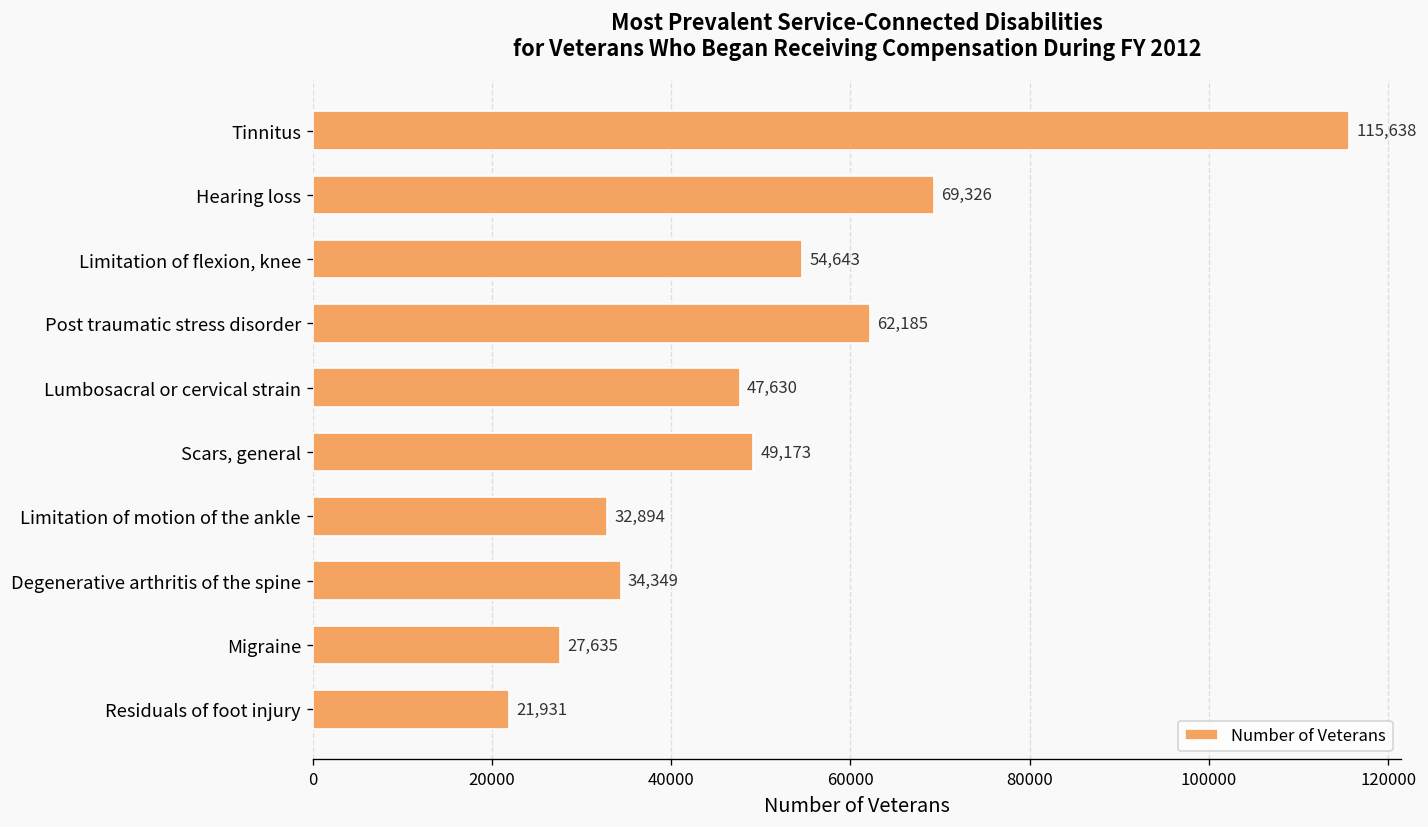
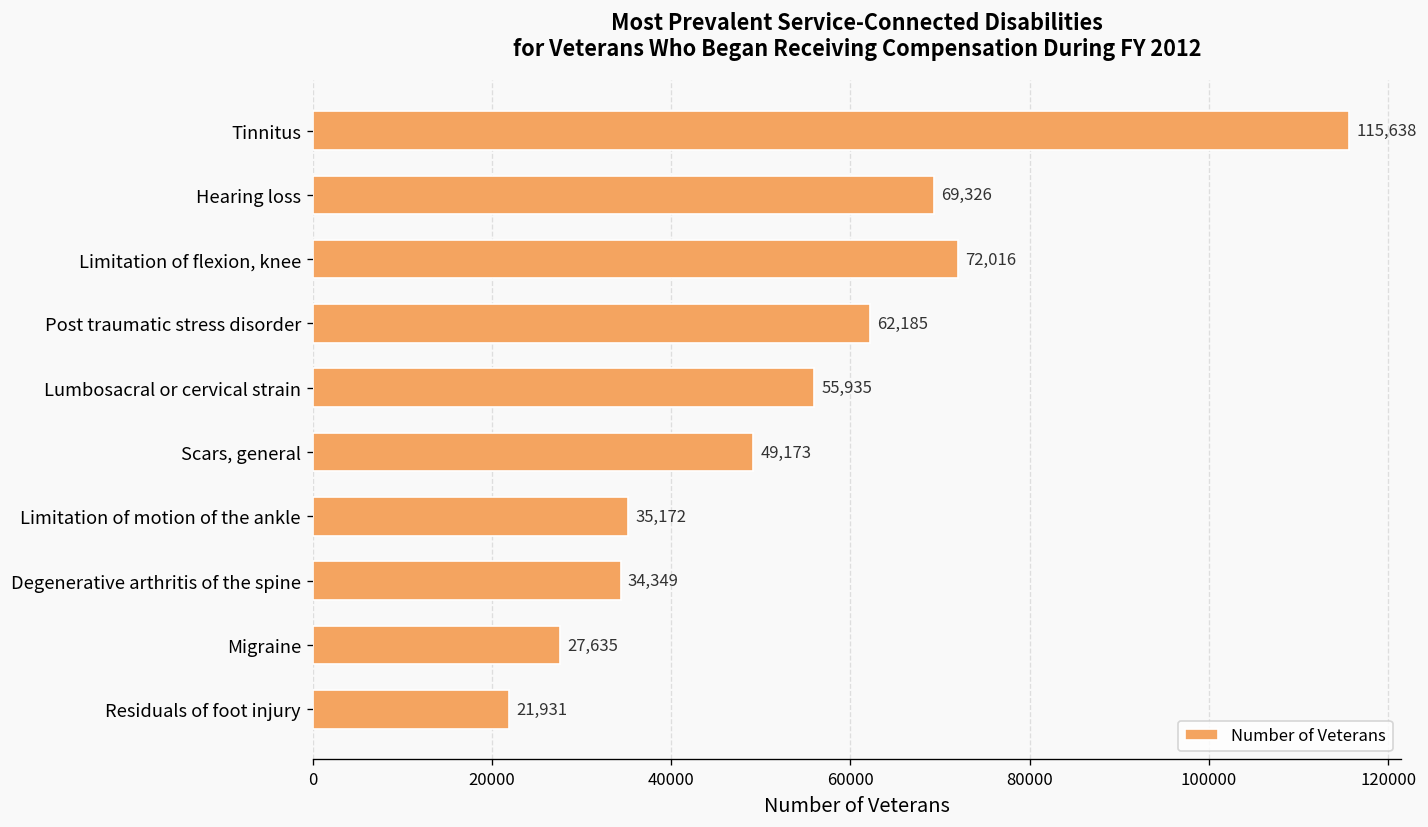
  {
    "Tinnitus": "115,638",
    "Hearing loss": "69,326",
-   "Limitation of flexion, knee": "54,643",
+   "Limitation of flexion, knee": "72,016",
    "Post traumatic stress disorder": "62,185",
-   "Lumbosacral or cervical strain": "47,630",
+   "Lumbosacral or cervical strain": "55,935",
    "Scars, general": "49,173",
-   "Limitation of motion of the ankle": "32,894",
+   "Limitation of motion of the ankle": "35,172",
    "Degenerative arthritis of the spine": "34,349",
    "Migraine": "27,635",
    "Residuals of foot injury": "21,931"
  }
